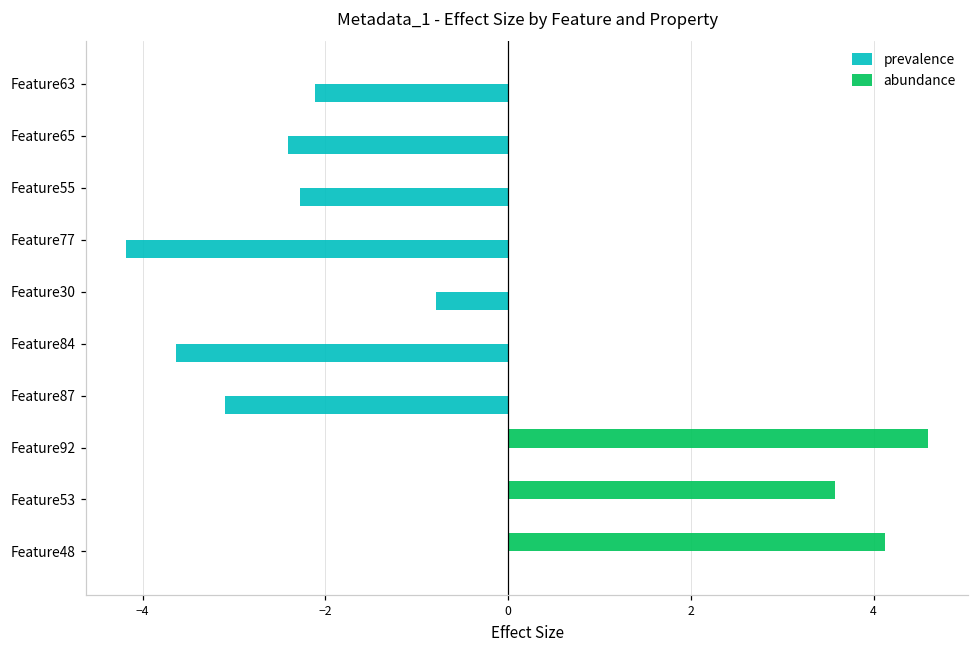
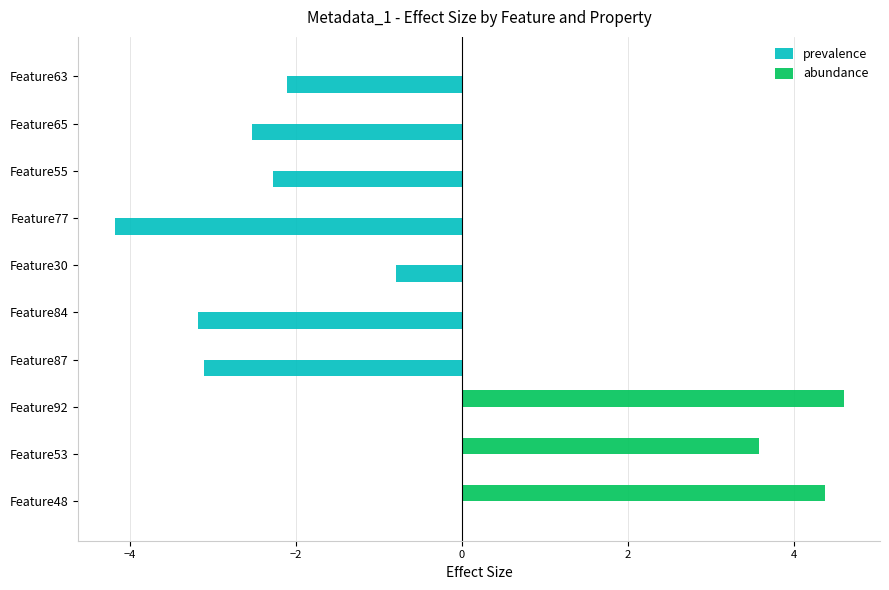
  {
    "prevalence": {
      "Feature63": -2.1,
-     "Feature65": -2.4,
+     "Feature65": -2.5,
      "Feature55": -2.3,
      "Feature77": -4.2,
      "Feature30": -0.8,
-     "Feature84": -3.6,
+     "Feature84": -3.2,
      "Feature87": -3.1,
      "Feature92": 0.0,
      "Feature53": 0.0,
      "Feature48": 0.0
    },
    "abundance": {
      "Feature63": 0.0,
      "Feature65": 0.0,
      "Feature55": 0.0,
      "Feature77": 0.0,
      "Feature30": 0.0,
      "Feature84": 0.0,
      "Feature87": 0.0,
      "Feature92": 4.6,
      "Feature53": 3.6,
-     "Feature48": 4.1
+     "Feature48": 4.4
    }
  }
